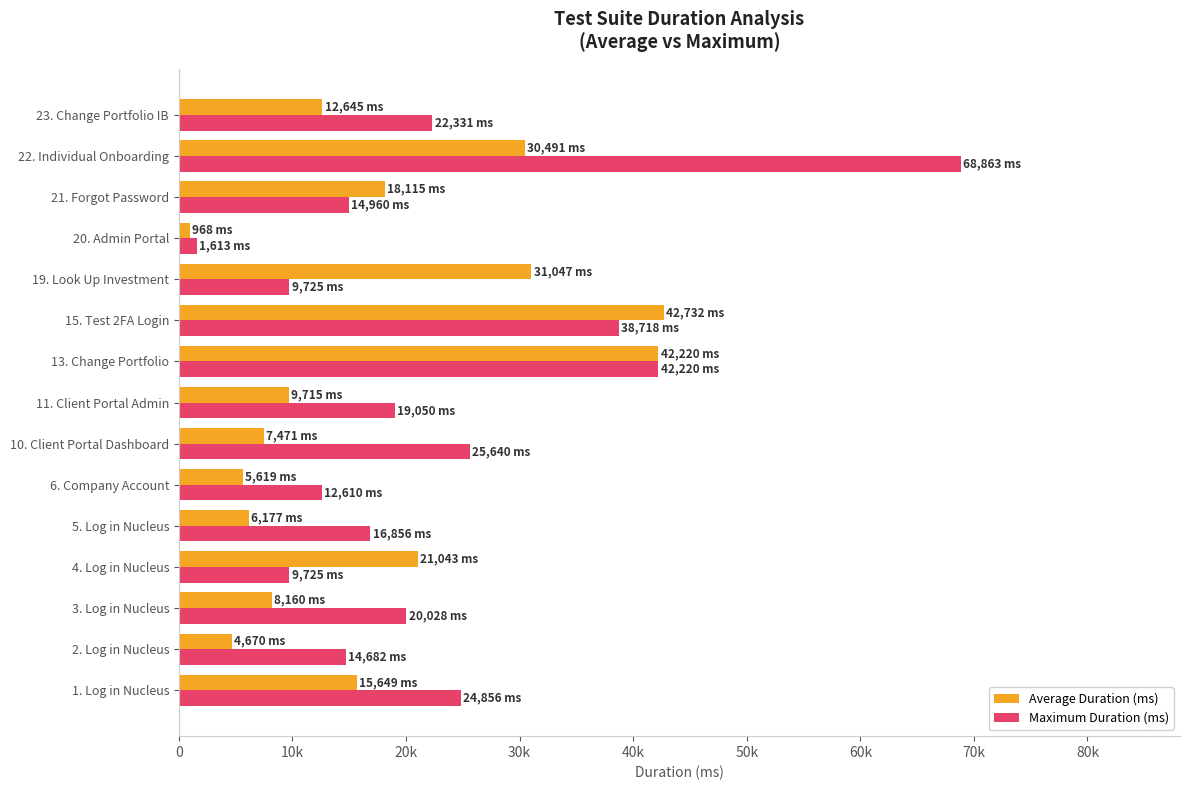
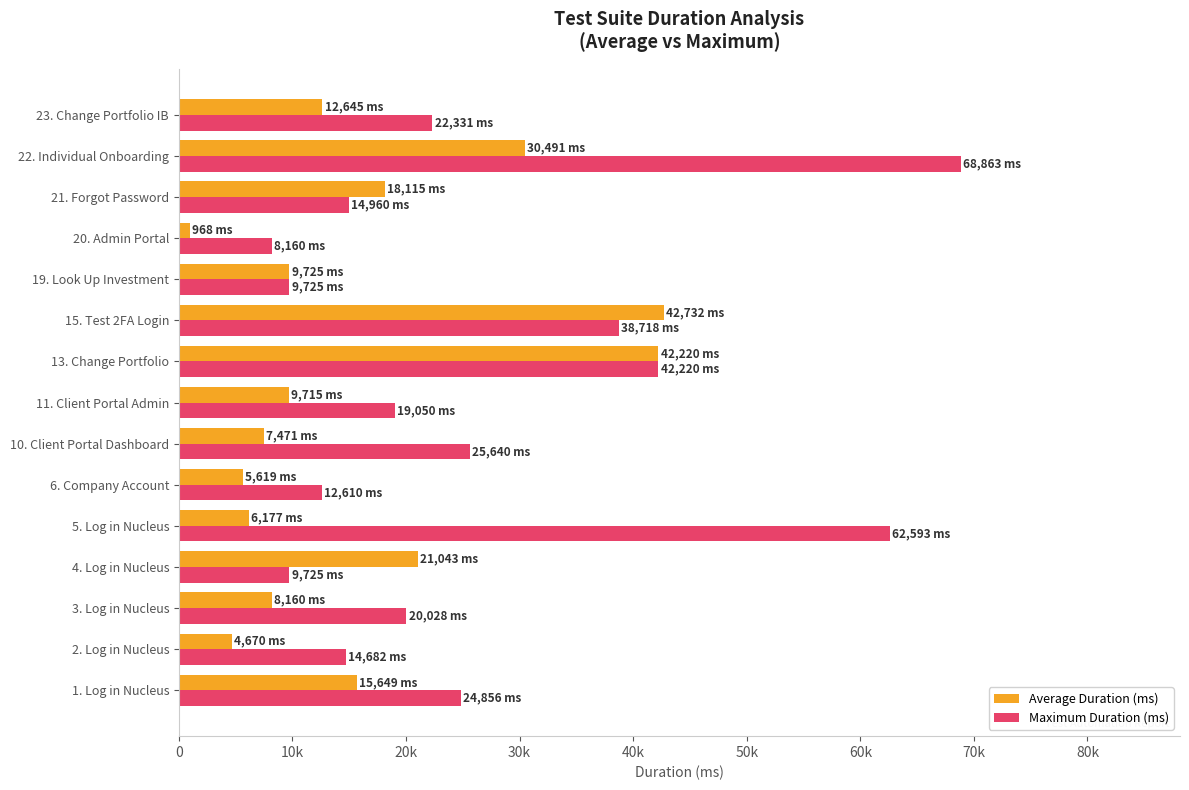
  {
    "Average Duration (ms)": {
      "23. Change Portfolio IB": "12,645",
      "22. Individual Onboarding": "30,491",
      "21. Forgot Password": "18,115",
      "20. Admin Portal": "968",
-     "19. Look Up Investment": "31,047",
+     "19. Look Up Investment": "9,725",
      "15. Test 2FA Login": "42,732",
      "13. Change Portfolio": "42,220",
      "11. Client Portal Admin": "9,715",
      "10. Client Portal Dashboard": "7,471",
      "6. Company Account": "5,619",
      "5. Log in Nucleus": "6,177",
      "4. Log in Nucleus": "21,043",
      "3. Log in Nucleus": "8,160",
      "2. Log in Nucleus": "4,670",
      "1. Log in Nucleus": "15,649"
    },
    "Maximum Duration (ms)": {
      "23. Change Portfolio IB": "22,331",
      "22. Individual Onboarding": "68,863",
      "21. Forgot Password": "14,960",
-     "20. Admin Portal": "1,613",
+     "20. Admin Portal": "8,160",
      "19. Look Up Investment": "9,725",
      "15. Test 2FA Login": "38,718",
      "13. Change Portfolio": "42,220",
      "11. Client Portal Admin": "19,050",
      "10. Client Portal Dashboard": "25,640",
      "6. Company Account": "12,610",
-     "5. Log in Nucleus": "16,856",
+     "5. Log in Nucleus": "62,593",
      "4. Log in Nucleus": "9,725",
      "3. Log in Nucleus": "20,028",
      "2. Log in Nucleus": "14,682",
      "1. Log in Nucleus": "24,856"
    }
  }
